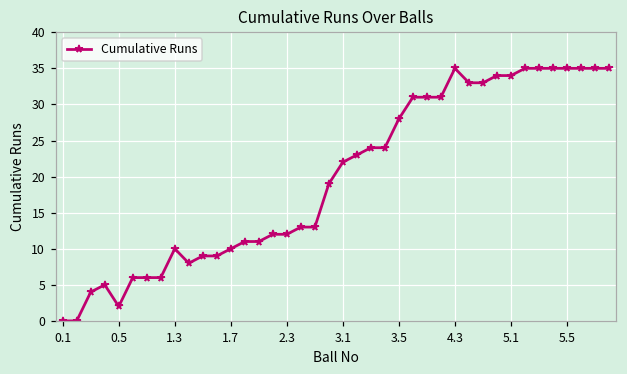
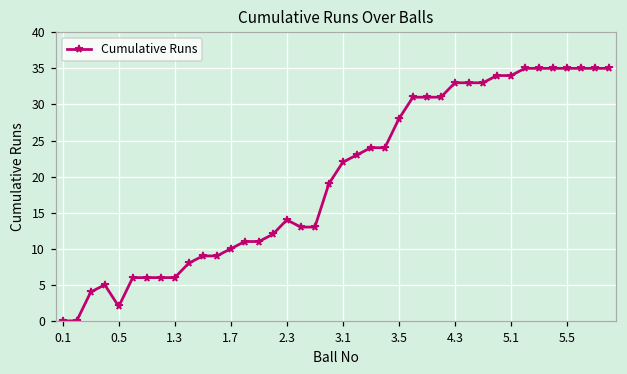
  {
    "0.1": 0,
    "0.5": 2,
-   "1.3": 10,
+   "1.3": 6,
    "1.7": 10,
-   "2.3": 12,
+   "2.3": 14,
    "3.1": 22,
    "3.5": 28,
-   "4.3": 35,
+   "4.3": 33,
    "5.1": 34,
    "5.5": 35
  }
